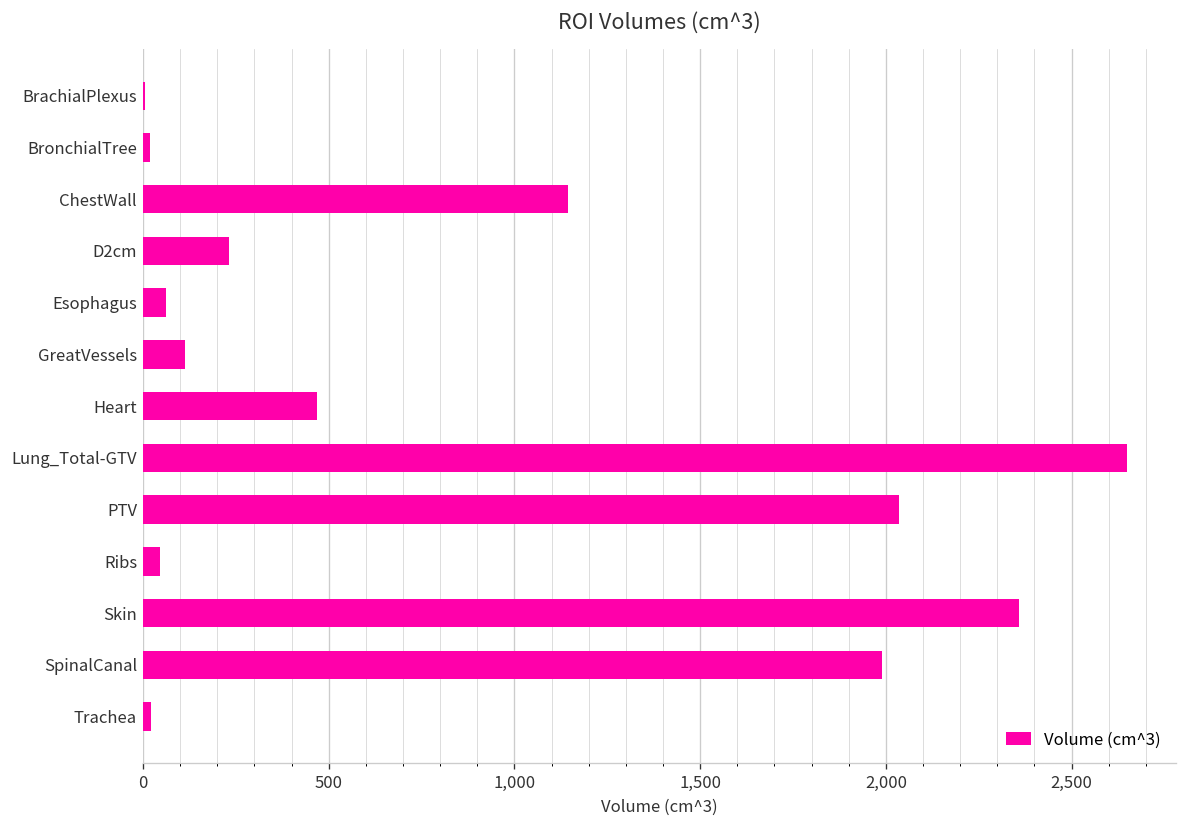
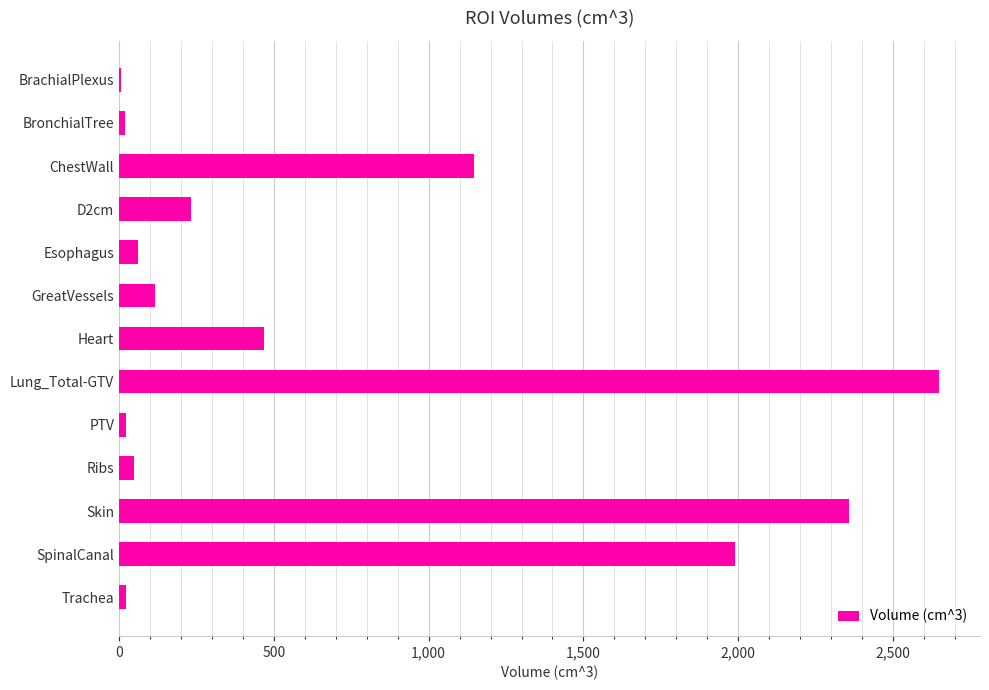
  {
    "BronchialTree": "20",
    "ChestWall": "1,150",
    "D2cm": "230",
    "Esophagus": "60",
    "GreatVessels": "110",
    "Heart": "470",
    "Lung_Total-GTV": "2,650",
-   "PTV": "2,030",
+   "PTV": "20",
    "Ribs": "50",
    "Skin": "2,360",
    "SpinalCanal": "1,990",
    "Trachea": "20"
  }
